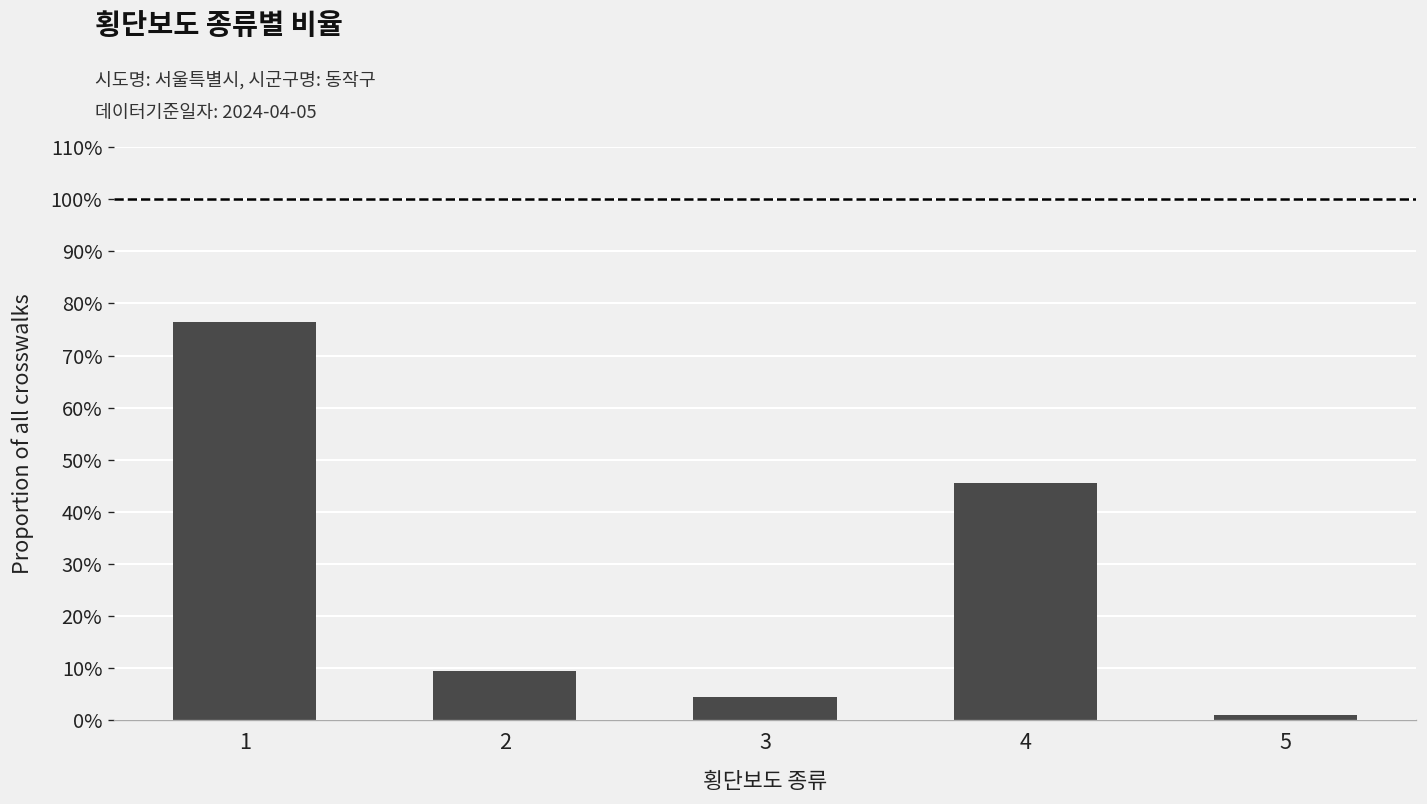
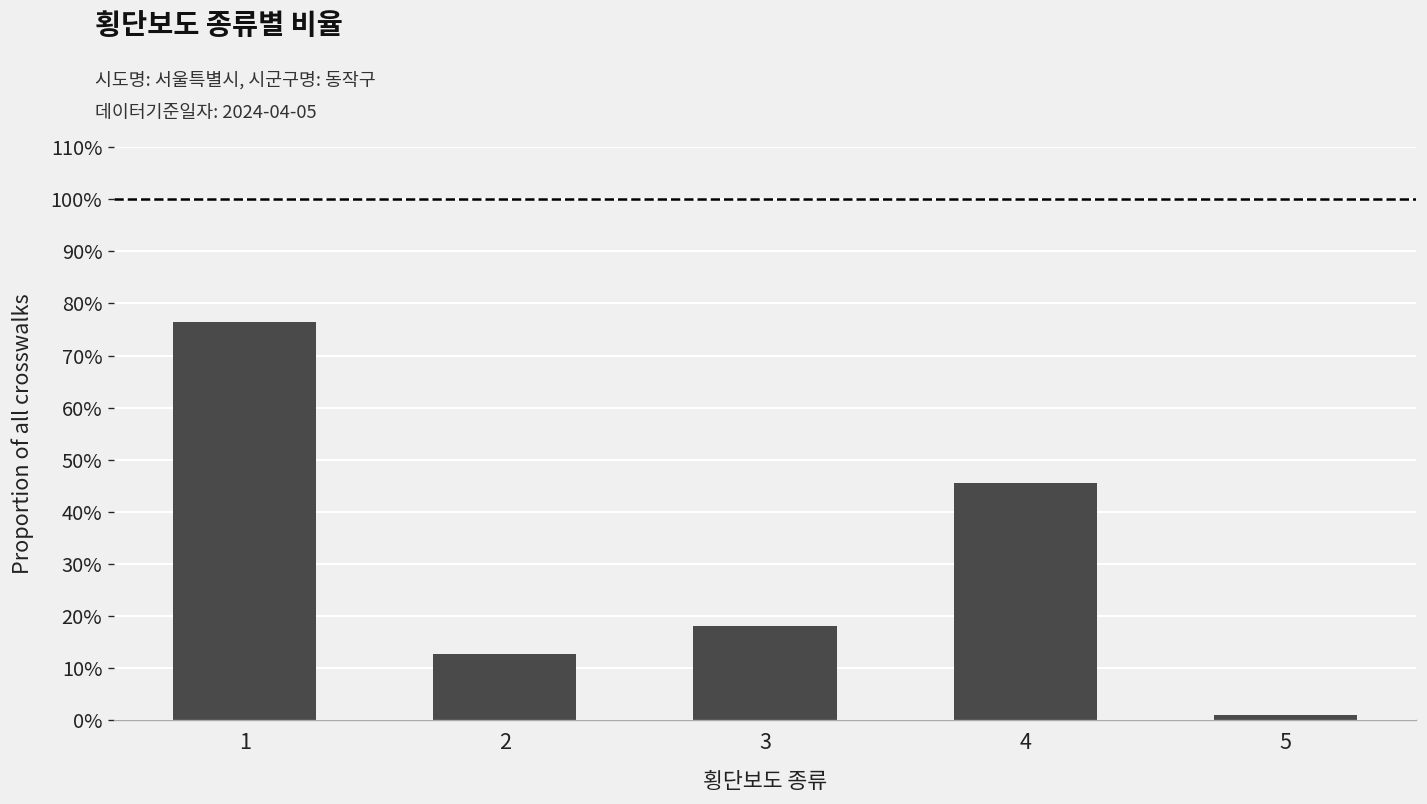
  {
    "1": "76%",
-   "2": "10%",
-   "3": "4%",
+   "2": "13%",
+   "3": "18%",
    "4": "46%",
    "5": "1%"
  }
